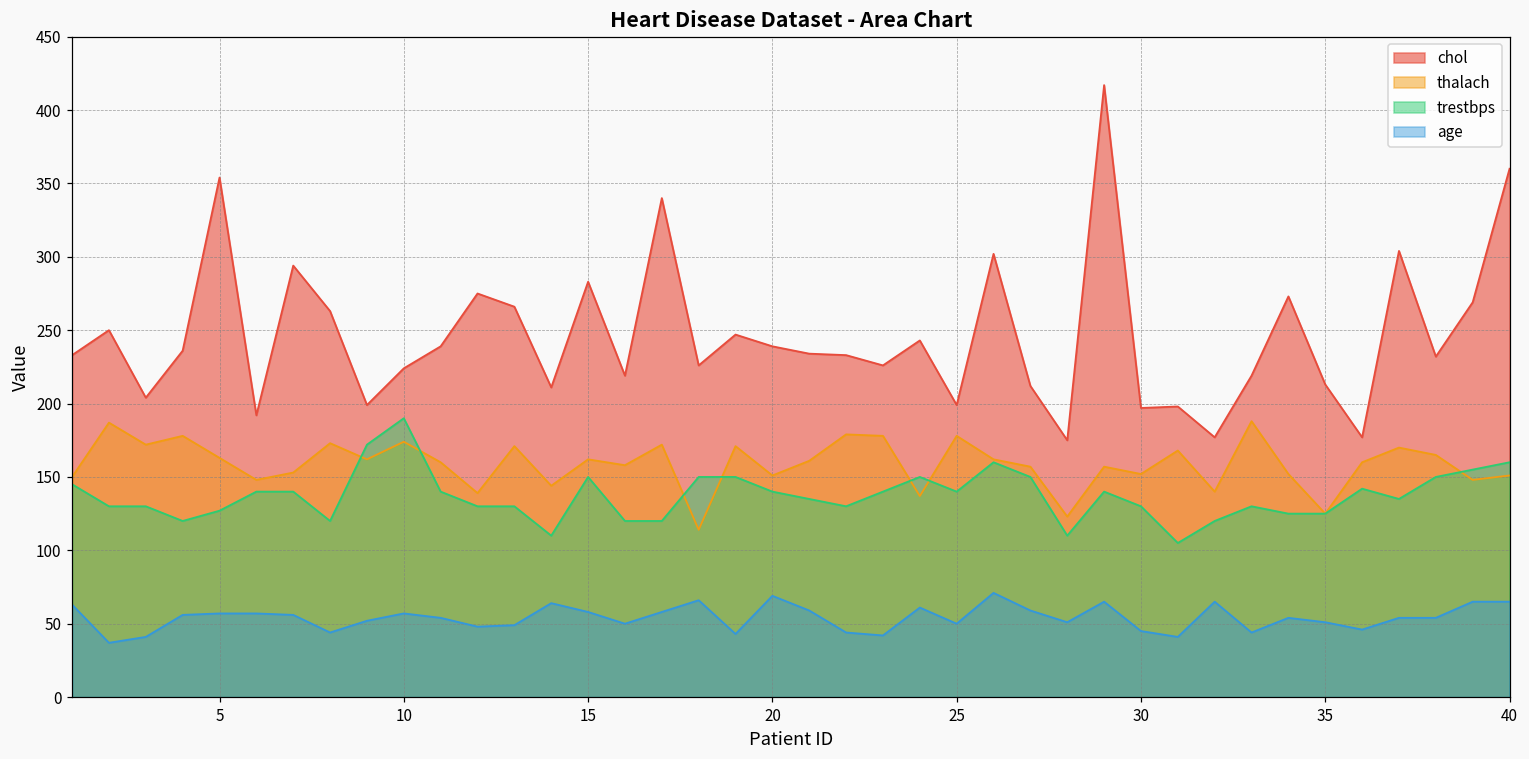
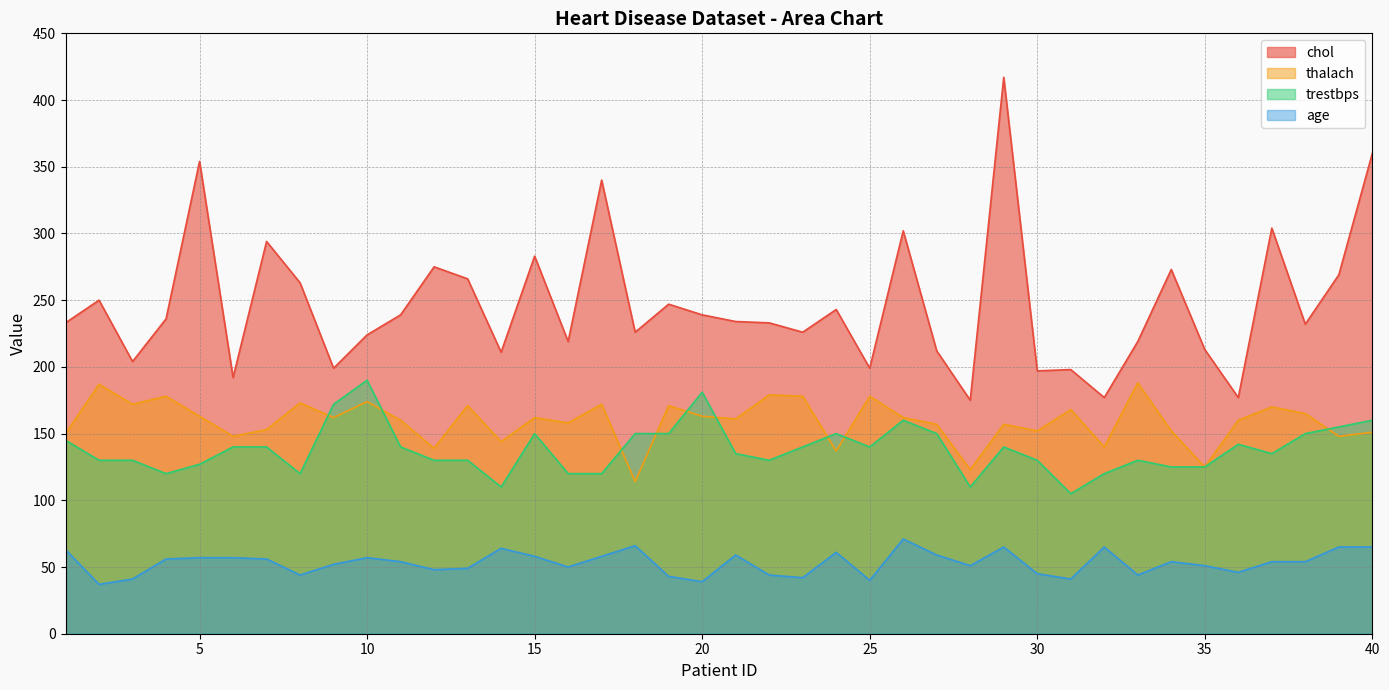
  {
    "chol": {
      "5": 354,
      "10": 224,
      "15": 283,
      "20": 239,
      "25": 199,
      "30": 197,
      "35": 213,
      "40": 360
    },
    "thalach": {
      "5": 163,
      "10": 174,
      "15": 162,
-     "20": 151,
+     "20": 163,
      "25": 178,
      "30": 152,
      "40": 151
    },
    "trestbps": {
      "5": 127,
      "10": 190,
      "15": 150,
-     "20": 140,
+     "20": 181,
      "25": 140,
      "30": 130,
      "40": 160
    },
    "age": {
      "5": 57,
      "10": 57,
      "15": 58,
-     "20": 69,
-     "25": 50,
+     "20": 39,
+     "25": 40,
      "30": 45,
      "35": 51,
      "40": 65
    }
  }
